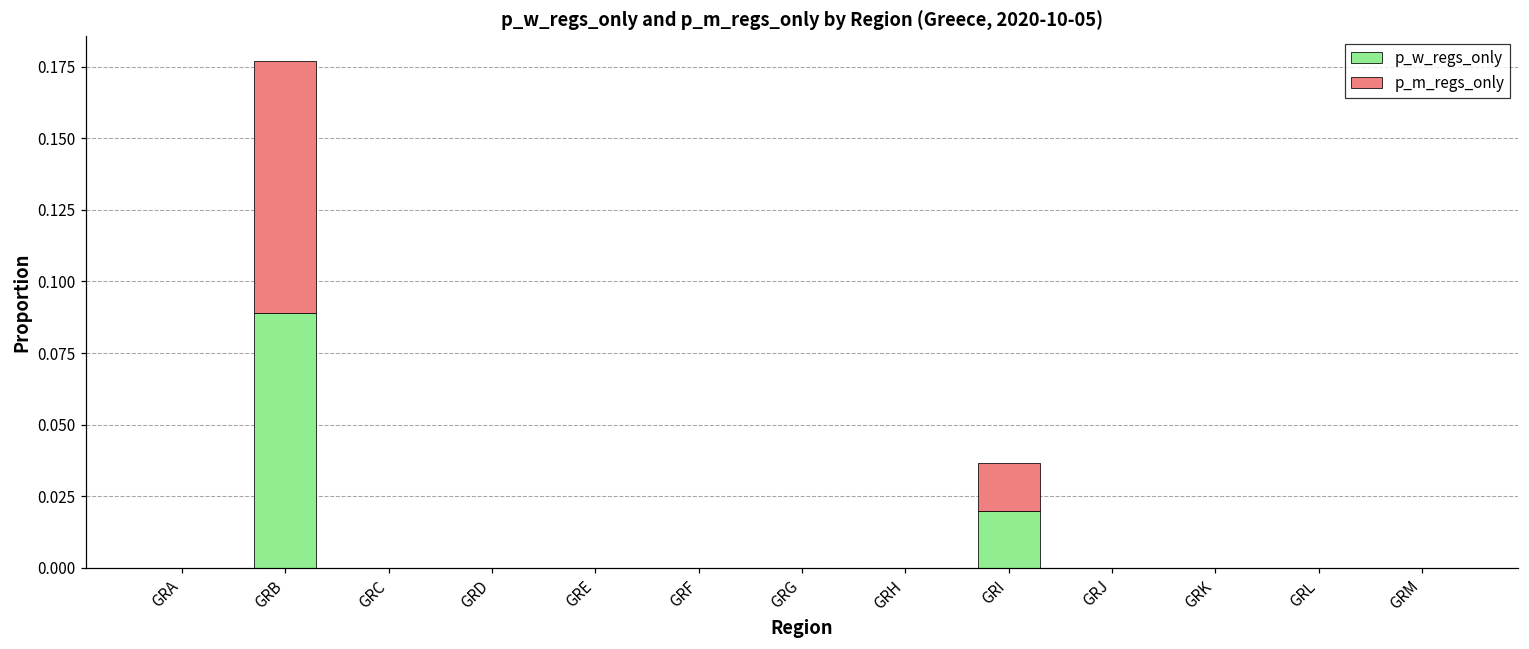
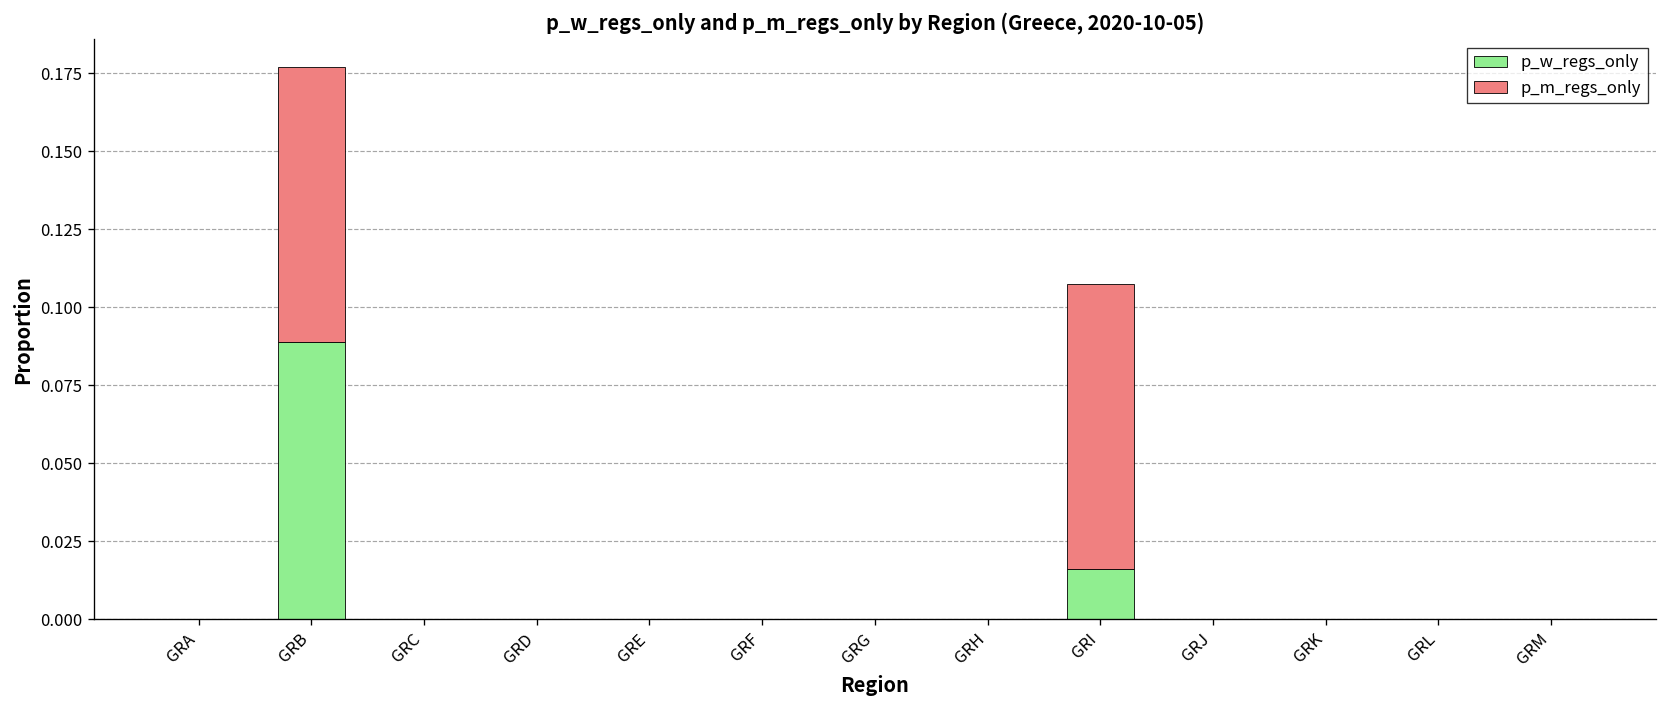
  {
    "p_w_regs_only": {
      "GRA": 0.000,
      "GRB": 0.089,
      "GRC": 0.000,
      "GRD": 0.000,
      "GRE": 0.000,
      "GRF": 0.000,
      "GRG": 0.000,
      "GRH": 0.000,
-     "GRI": 0.020,
+     "GRI": 0.016,
      "GRJ": 0.000,
      "GRK": 0.000,
      "GRL": 0.000,
      "GRM": 0.000
    },
    "p_m_regs_only": {
      "GRA": 0.000,
      "GRB": 0.088,
      "GRC": 0.000,
      "GRD": 0.000,
      "GRE": 0.000,
      "GRF": 0.000,
      "GRG": 0.000,
      "GRH": 0.000,
-     "GRI": 0.017,
+     "GRI": 0.091,
      "GRJ": 0.000,
      "GRK": 0.000,
      "GRL": 0.000,
      "GRM": 0.000
    }
  }
